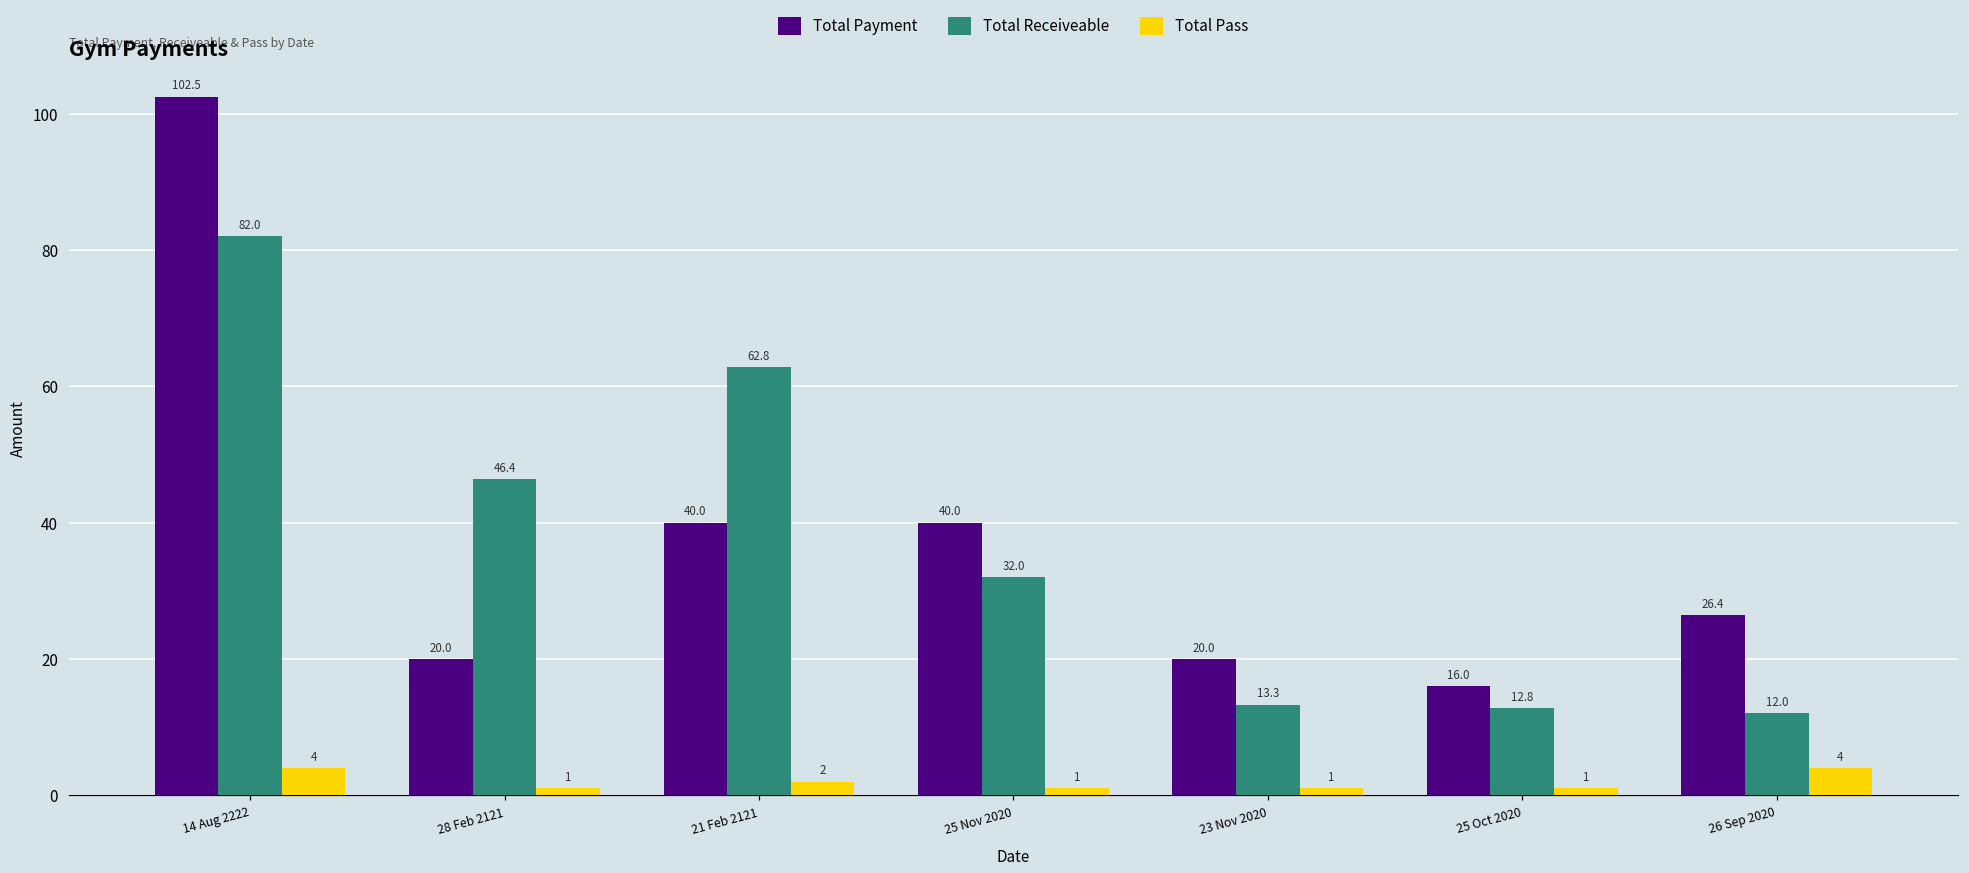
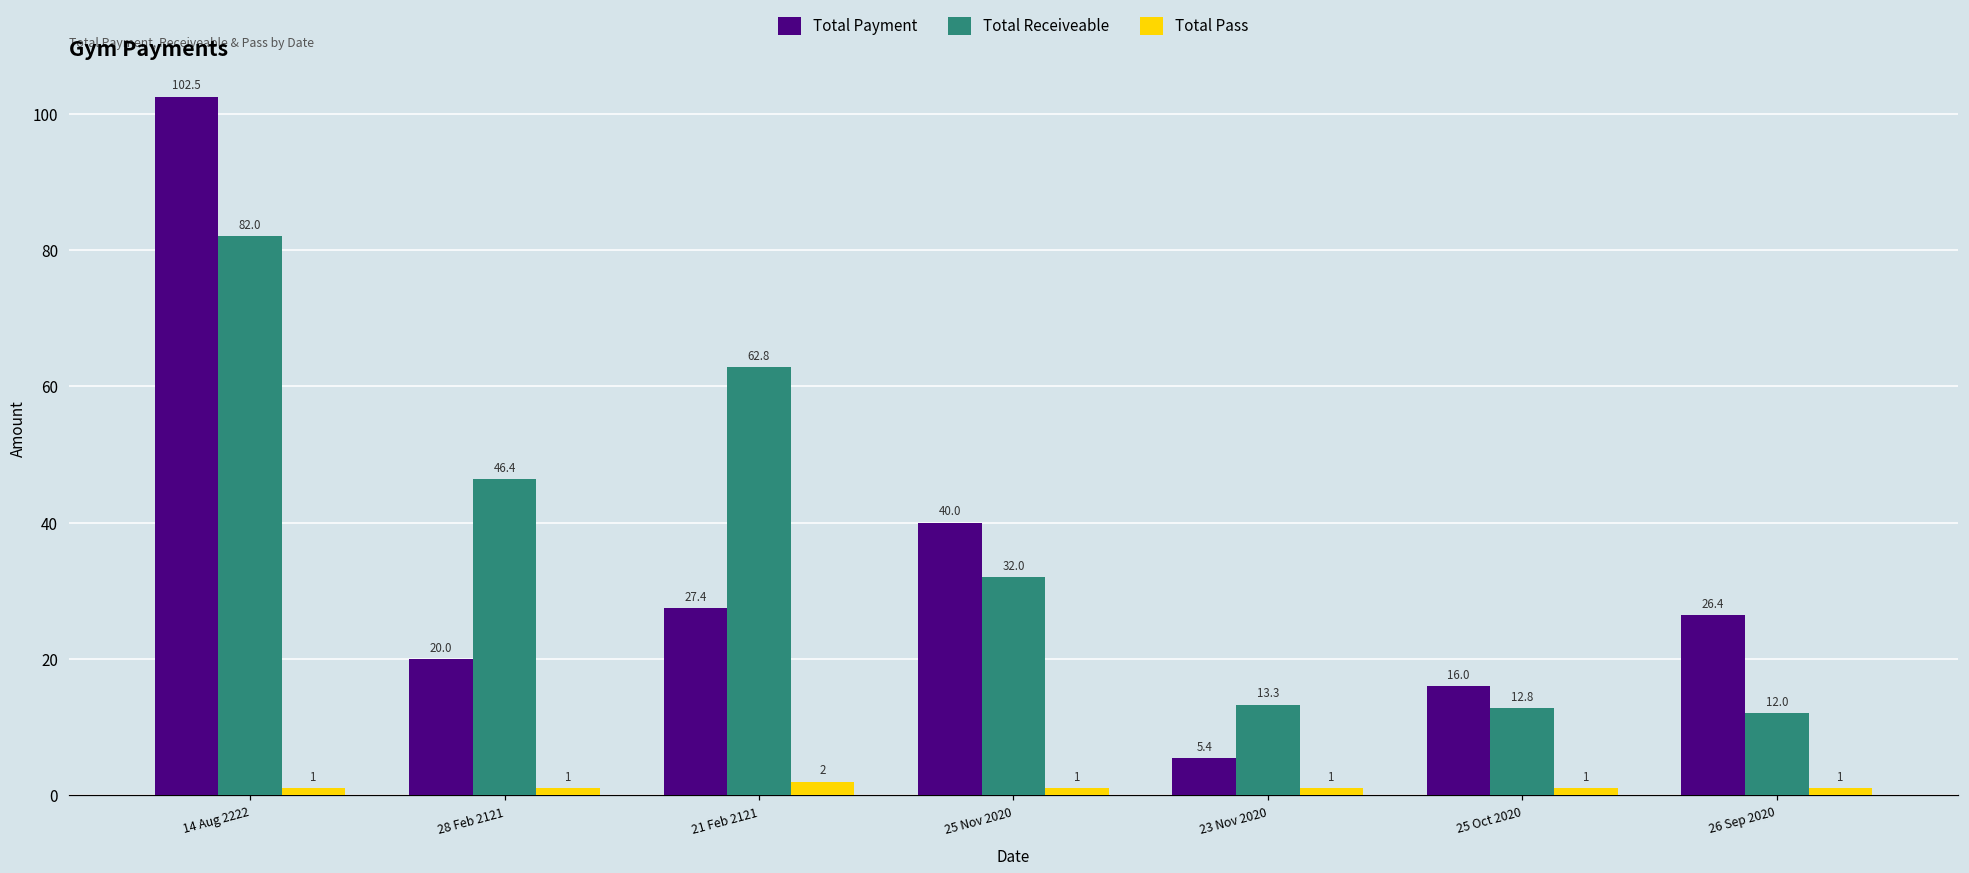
  {
    "Total Payment": {
      "14 Aug 2222": 102.5,
      "28 Feb 2121": 20.0,
-     "21 Feb 2121": 40.0,
+     "21 Feb 2121": 27.4,
      "25 Nov 2020": 40.0,
-     "23 Nov 2020": 20.0,
+     "23 Nov 2020": 5.4,
      "25 Oct 2020": 16.0,
      "26 Sep 2020": 26.4
    },
    "Total Receiveable": {
      "14 Aug 2222": 82.0,
      "28 Feb 2121": 46.4,
      "21 Feb 2121": 62.8,
      "25 Nov 2020": 32.0,
      "23 Nov 2020": 13.3,
      "25 Oct 2020": 12.8,
      "26 Sep 2020": 12.0
    },
    "Total Pass": {
-     "14 Aug 2222": 4,
+     "14 Aug 2222": 1,
      "28 Feb 2121": 1,
      "21 Feb 2121": 2,
      "25 Nov 2020": 1,
      "23 Nov 2020": 1,
      "25 Oct 2020": 1,
-     "26 Sep 2020": 4
+     "26 Sep 2020": 1
    }
  }
